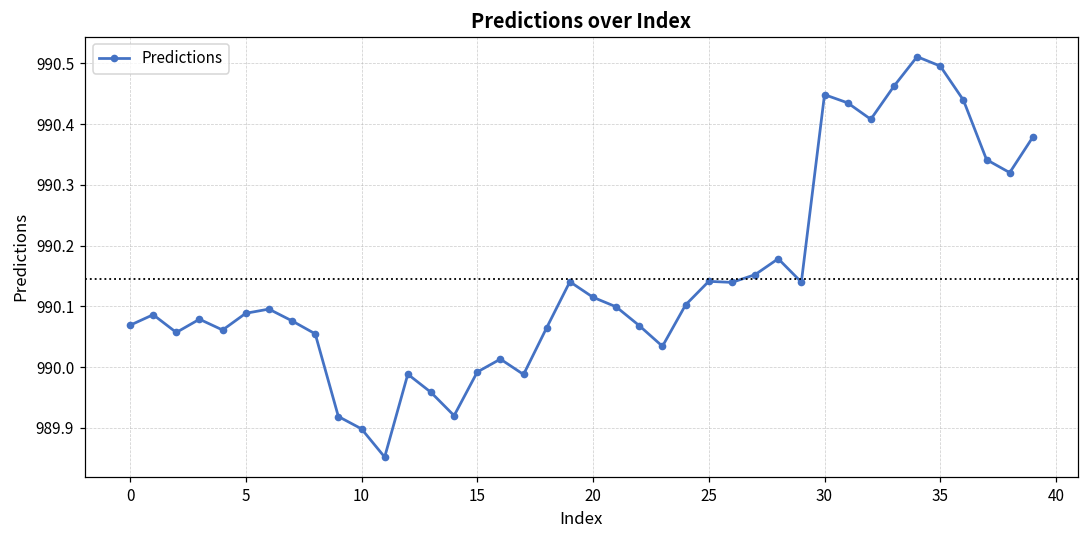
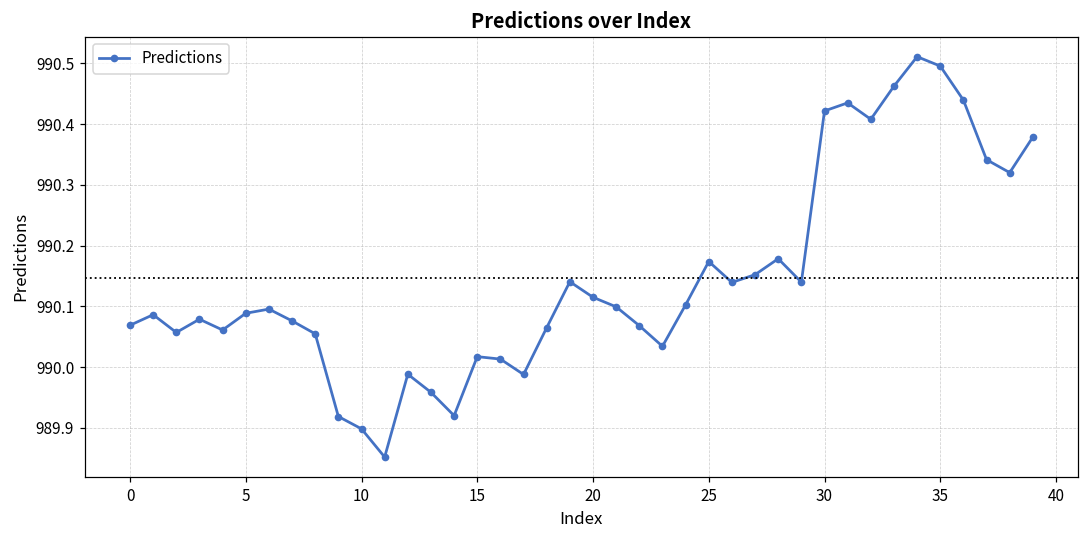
  {
    "0": 990.07,
    "5": 990.09,
    "10": 989.90,
-   "15": 989.99,
+   "15": 990.02,
    "20": 990.11,
-   "25": 990.14,
-   "30": 990.45,
+   "25": 990.17,
+   "30": 990.42,
    "35": 990.50
  }
